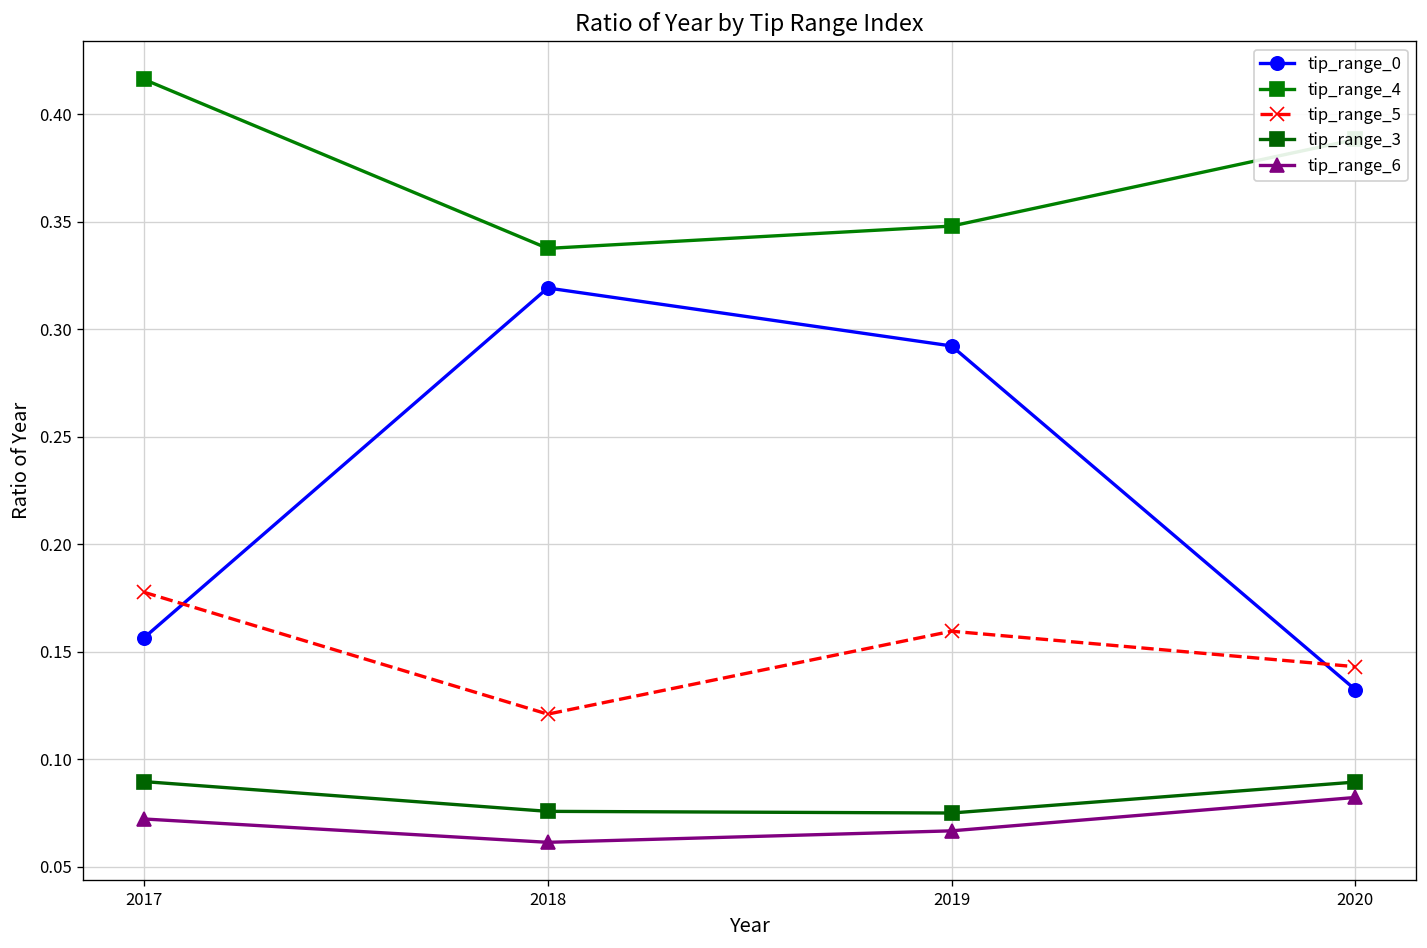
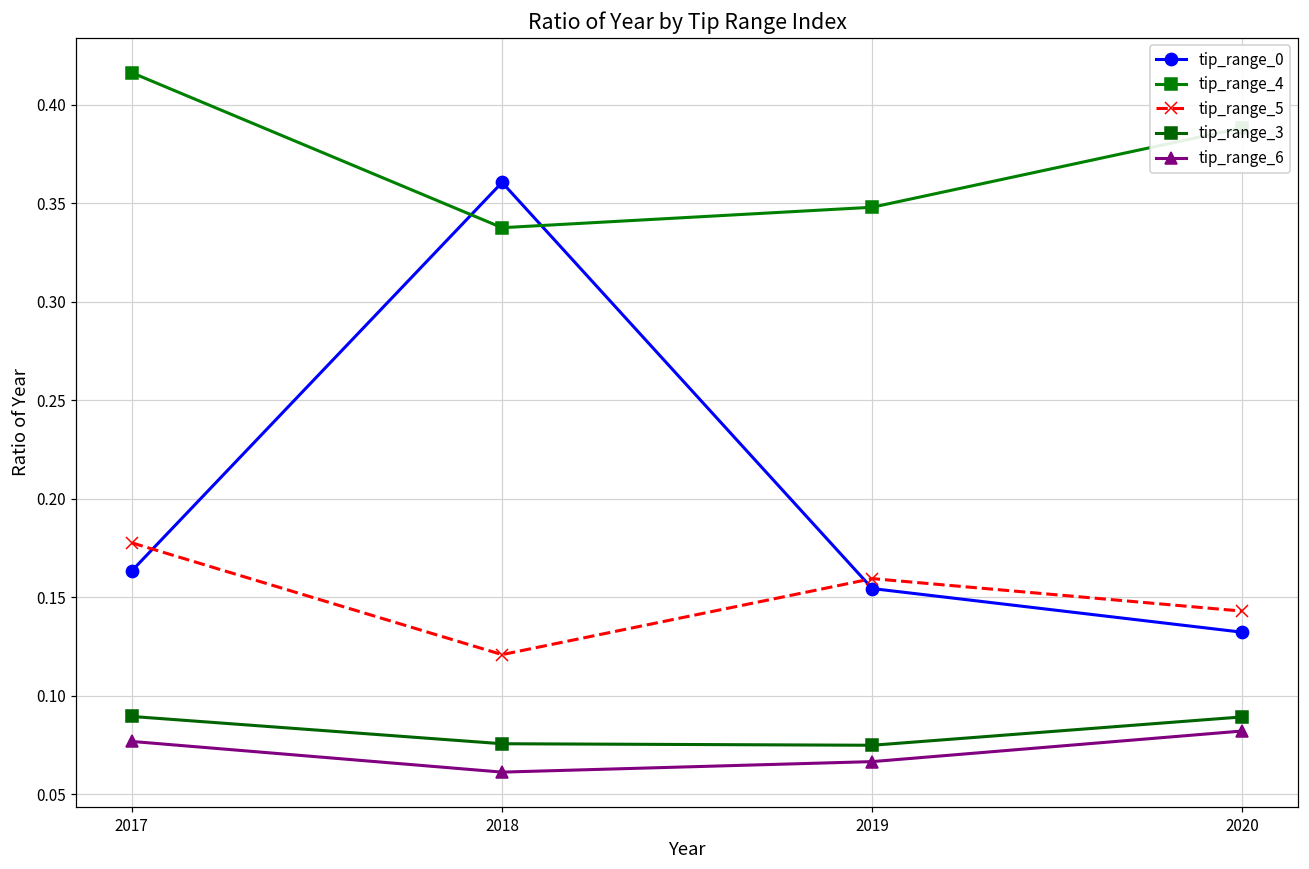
  {
    "tip_range_0": {
-     "2017": 0.156,
-     "2018": 0.319,
-     "2019": 0.292,
+     "2017": 0.163,
+     "2018": 0.361,
+     "2019": 0.154,
      "2020": 0.132
    },
    "tip_range_5": {
      "2017": 0.178,
      "2018": 0.121,
      "2019": 0.160,
      "2020": 0.143
    },
    "tip_range_6": {
-     "2017": 0.072,
+     "2017": 0.077,
      "2018": 0.061,
      "2019": 0.067,
      "2020": 0.082
    }
  }
